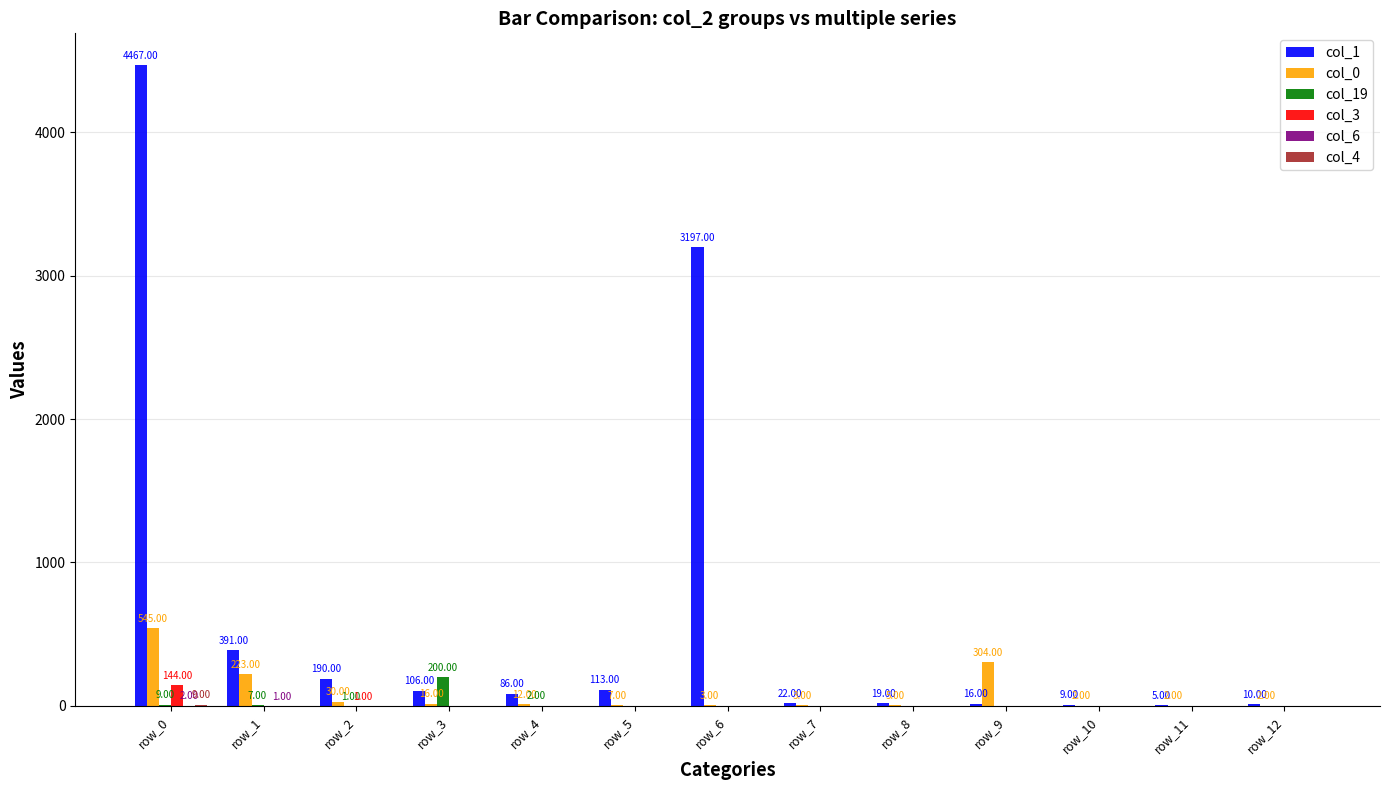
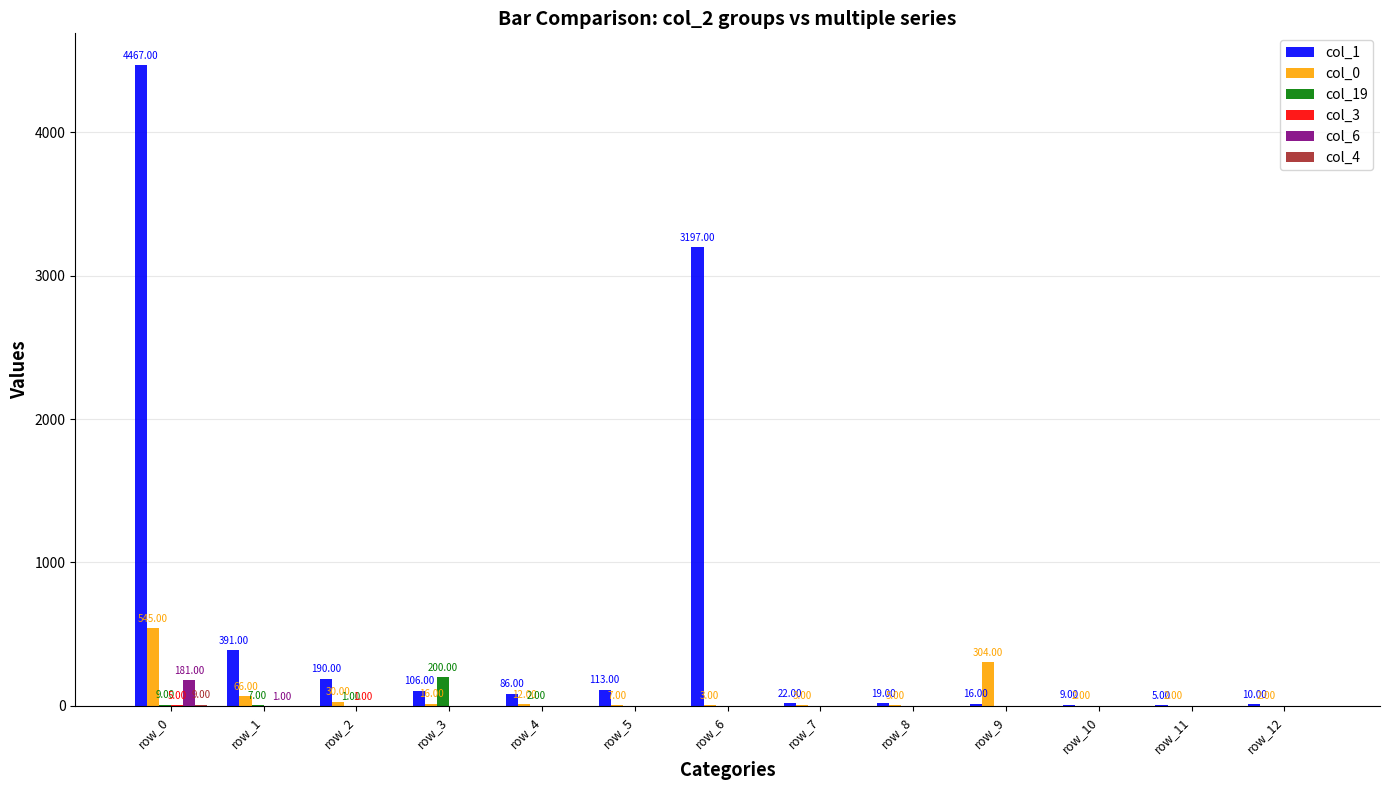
  {
    "col_1": {
      "row_0": 4467.00,
      "row_1": 391.00,
      "row_2": 190.00,
      "row_3": 106.00,
      "row_4": 86.00,
      "row_5": 113.00,
      "row_6": 3197.00,
      "row_9": 16.00
    },
    "col_0": {
      "row_0": 545.00,
-     "row_1": 223.00,
+     "row_1": 66.00,
      "row_3": 16.00,
      "row_5": 7.00,
      "row_6": 3.00,
      "row_9": 304.00
    },
    "col_19": {
      "row_0": 9.00,
      "row_1": 7.00,
      "row_3": 200.00
    },
    "col_3": {
-     "row_0": 144.00
+     "row_0": 5.00
    },
    "col_6": {
-     "row_0": 2.00,
+     "row_0": 181.00,
      "row_1": 1.00
    },
    "col_4": {
      "row_1": 0,
      "row_2": 0,
      "row_3": 0,
      "row_4": 0,
      "row_5": 0,
      "row_6": 0,
      "row_7": 0,
      "row_8": 0,
      "row_9": 0,
      "row_10": 0,
      "row_11": 0,
      "row_12": 0
    }
  }
